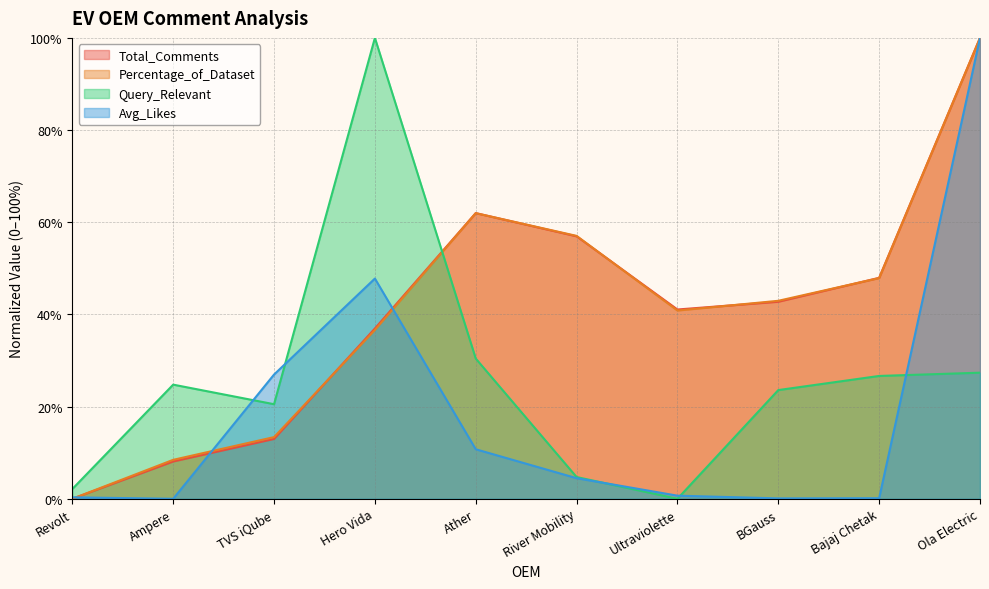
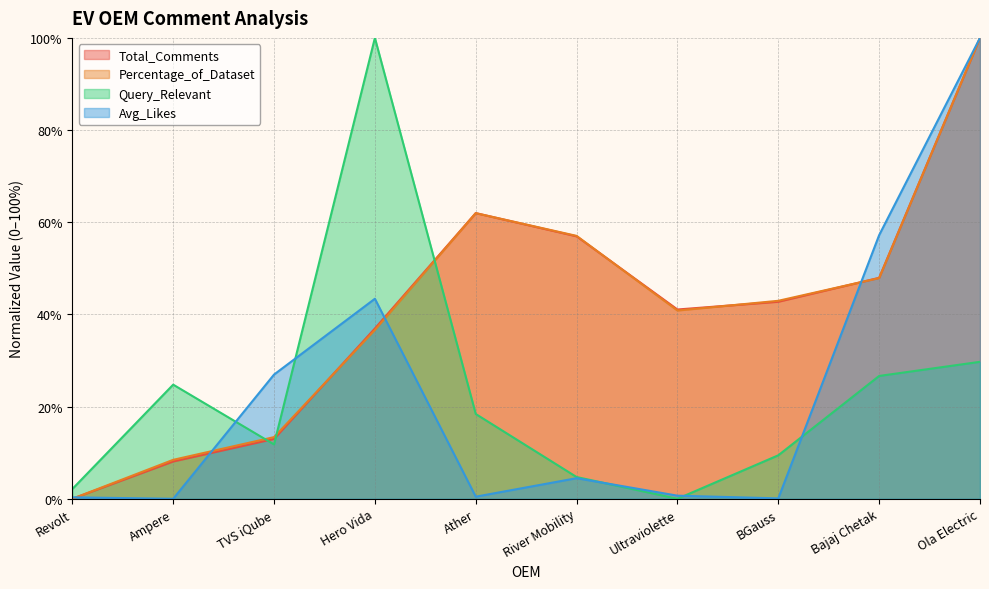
  {
    "Query_Relevant": {
      "Revolt": "2%",
      "Ampere": "25%",
-     "TVS iQube": "21%",
+     "TVS iQube": "12%",
      "Hero Vida": "100%",
-     "Ather": "30%",
+     "Ather": "18%",
      "Ultraviolette": "0%",
-     "BGauss": "24%",
+     "BGauss": "9%",
      "Bajaj Chetak": "27%",
-     "Ola Electric": "27%"
+     "Ola Electric": "30%"
    },
    "Avg_Likes": {
      "Ampere": "0%",
      "TVS iQube": "27%",
-     "Hero Vida": "48%",
-     "Ather": "11%",
+     "Hero Vida": "43%",
+     "Ather": "0%",
      "Ultraviolette": "1%",
      "BGauss": "0%",
-     "Bajaj Chetak": "0%"
+     "Bajaj Chetak": "57%"
    }
  }
